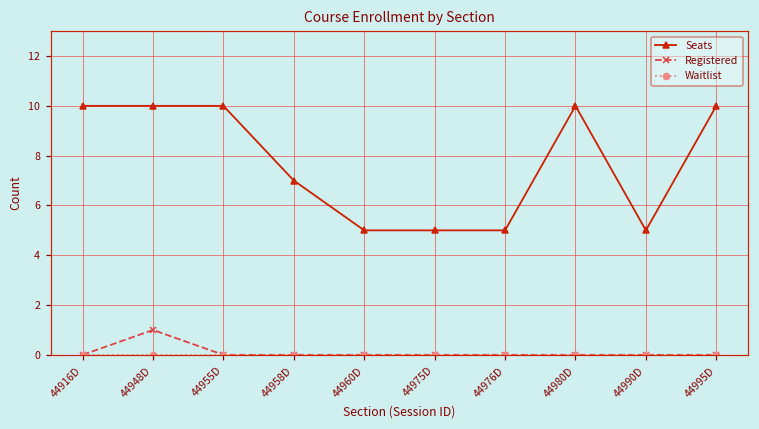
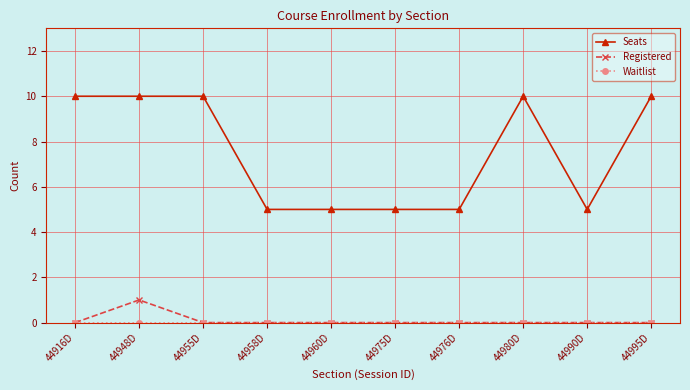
  {
    "Seats": {
      "44916D": 10,
      "44948D": 10,
      "44955D": 10,
-     "44958D": 7,
+     "44958D": 5,
      "44960D": 5,
      "44975D": 5,
      "44976D": 5,
      "44980D": 10,
      "44990D": 5,
      "44995D": 10
    },
    "Registered": {
      "44948D": 1
    },
    "Waitlist": {
      "44948D": 0
    }
  }
